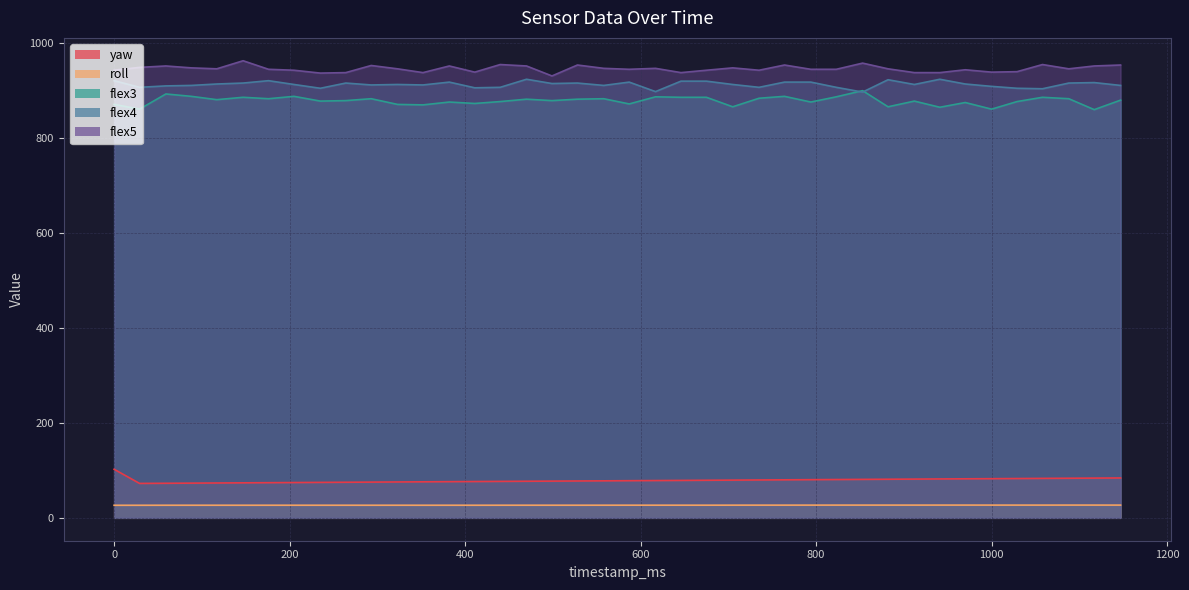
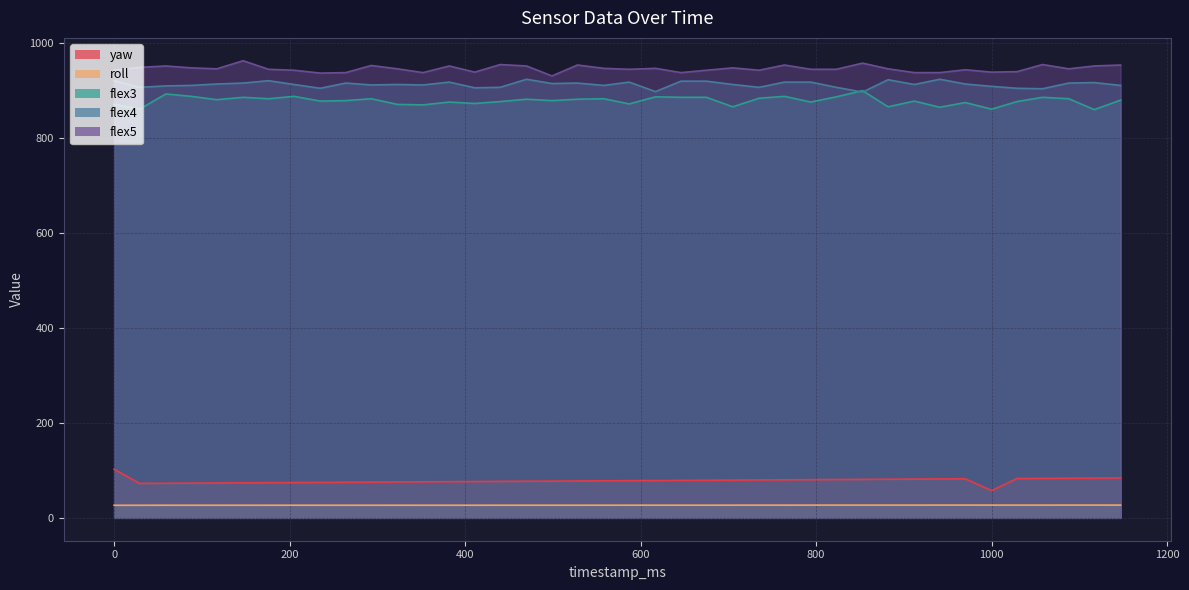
  {
    "yaw": {
      "0": 100,
-     "1000": 80
+     "1000": 60
    },
    "roll": {
      "0": 30,
      "1000": 30
    }
  }
